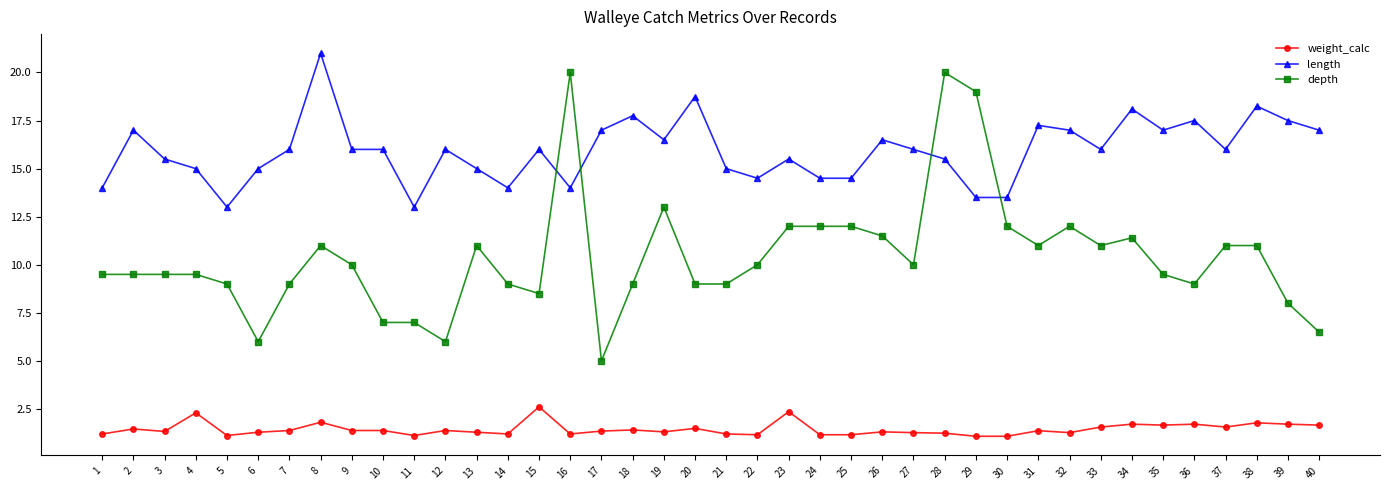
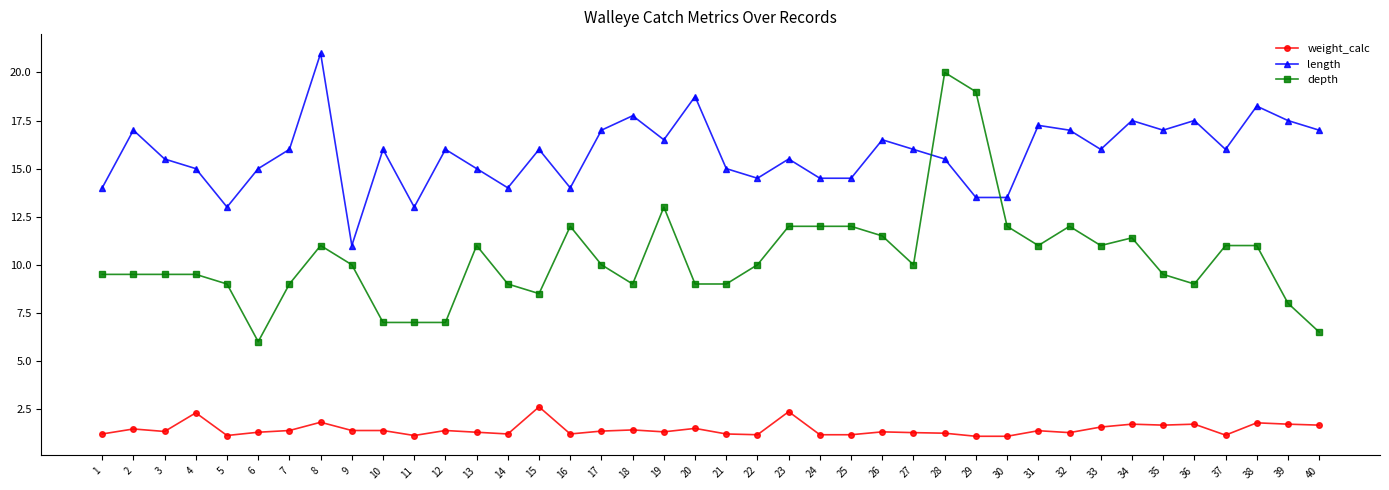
  {
    "weight_calc": {
      "1": 1.2,
      "2": 1.5,
      "3": 1.3,
      "4": 2.3,
      "5": 1.1,
      "6": 1.3,
      "7": 1.4,
      "8": 1.8,
      "9": 1.4,
      "10": 1.4,
      "11": 1.1,
      "12": 1.4,
      "13": 1.3,
      "14": 1.2,
      "15": 2.6,
      "16": 1.2,
      "17": 1.4,
      "18": 1.4,
      "19": 1.3,
      "20": 1.5,
      "21": 1.2,
      "22": 1.2,
      "23": 2.4,
      "24": 1.2,
      "25": 1.2,
      "26": 1.3,
      "27": 1.3,
      "28": 1.2,
      "29": 1.1,
      "30": 1.1,
      "31": 1.4,
      "32": 1.3,
      "33": 1.6,
      "34": 1.7,
      "35": 1.7,
      "36": 1.7,
-     "37": 1.6,
+     "37": 1.1,
      "38": 1.8,
      "39": 1.7,
      "40": 1.7
    },
    "length": {
      "1": 14.0,
      "2": 17.0,
      "3": 15.5,
      "4": 15.0,
      "5": 13.0,
      "6": 15.0,
      "7": 16.0,
      "8": 21.0,
-     "9": 16,
+     "9": 11,
      "10": 16.0,
      "11": 13.0,
      "12": 16.0,
      "13": 15.0,
      "14": 14.0,
      "15": 16.0,
      "16": 14.0,
      "17": 17.0,
      "18": 17.8,
      "19": 16.5,
      "20": 18.8,
      "21": 15.0,
      "22": 14.5,
      "23": 15.5,
      "24": 14.5,
      "25": 14.5,
      "26": 16.5,
      "27": 16.0,
      "28": 15.5,
      "29": 13.5,
      "30": 13.5,
      "31": 17.3,
      "32": 17.0,
      "33": 16.0,
-     "34": 18.1,
+     "34": 17.5,
      "35": 17.0,
      "36": 17.5,
      "37": 16.0,
      "38": 18.3,
      "39": 17.5,
      "40": 17.0
    },
    "depth": {
      "1": 9.5,
      "2": 9.5,
      "3": 9.5,
      "4": 9.5,
      "5": 9,
      "6": 6,
      "7": 9,
      "8": 11,
      "9": 10,
      "10": 7,
      "11": 7,
-     "12": 6,
+     "12": 7,
      "13": 11,
      "14": 9,
      "15": 8.5,
-     "16": 20,
-     "17": 5,
+     "16": 12,
+     "17": 10,
      "18": 9,
      "19": 13,
      "20": 9,
      "21": 9,
      "22": 10,
      "23": 12,
      "24": 12,
      "25": 12,
      "26": 11.5,
      "27": 10,
      "28": 20,
      "29": 19,
      "30": 12,
      "31": 11,
      "32": 12,
      "33": 11,
      "34": 11.4,
      "35": 9.5,
      "36": 9,
      "37": 11,
      "38": 11,
      "39": 8,
      "40": 6.5
    }
  }
